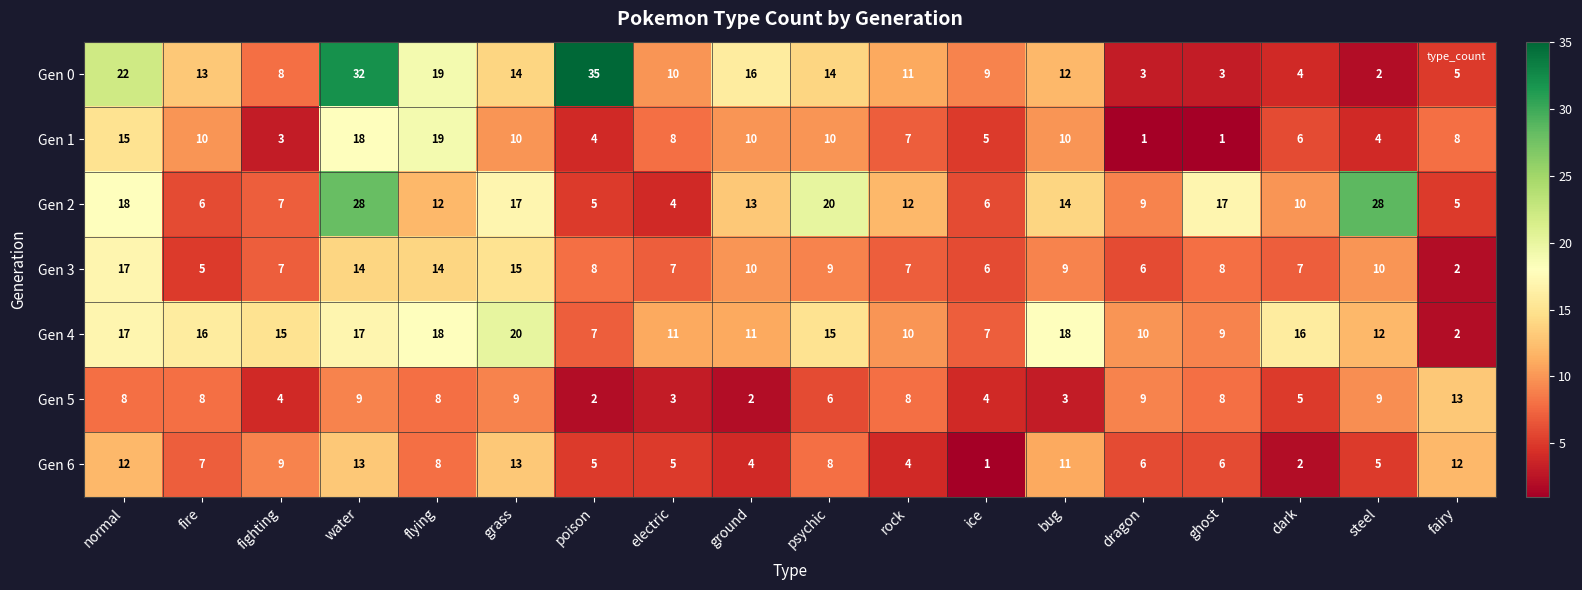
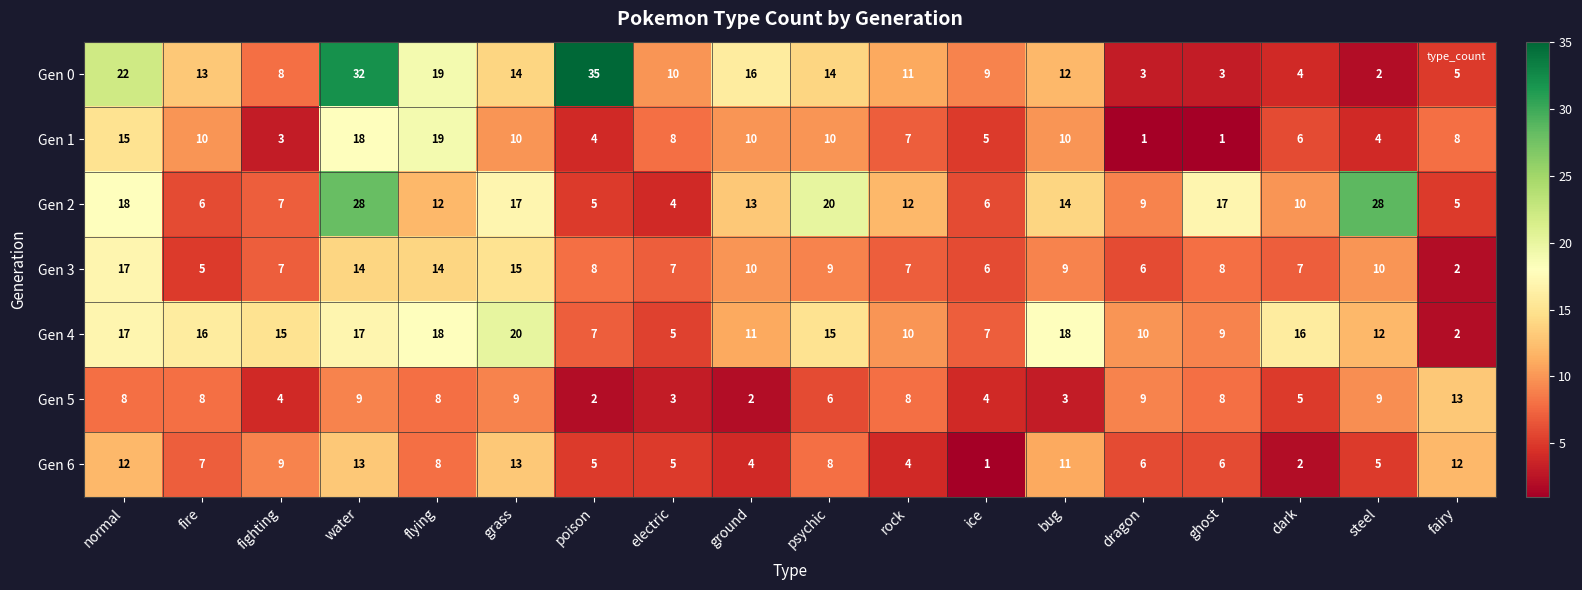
  {
    "Gen 0": {
      "normal": 22,
      "fire": 13,
      "fighting": 8,
      "water": 32,
      "flying": 19,
      "grass": 14,
      "poison": 35,
      "electric": 10,
      "ground": 16,
      "psychic": 14,
      "rock": 11,
      "ice": 9,
      "bug": 12,
      "dragon": 3,
      "ghost": 3,
      "dark": 4,
      "steel": 2,
      "fairy": 5
    },
    "Gen 1": {
      "normal": 15,
      "fire": 10,
      "fighting": 3,
      "water": 18,
      "flying": 19,
      "grass": 10,
      "poison": 4,
      "electric": 8,
      "ground": 10,
      "psychic": 10,
      "rock": 7,
      "ice": 5,
      "bug": 10,
      "dragon": 1,
      "ghost": 1,
      "dark": 6,
      "steel": 4,
      "fairy": 8
    },
    "Gen 2": {
      "normal": 18,
      "fire": 6,
      "fighting": 7,
      "water": 28,
      "flying": 12,
      "grass": 17,
      "poison": 5,
      "electric": 4,
      "ground": 13,
      "psychic": 20,
      "rock": 12,
      "ice": 6,
      "bug": 14,
      "dragon": 9,
      "ghost": 17,
      "dark": 10,
      "steel": 28,
      "fairy": 5
    },
    "Gen 3": {
      "normal": 17,
      "fire": 5,
      "fighting": 7,
      "water": 14,
      "flying": 14,
      "grass": 15,
      "poison": 8,
      "electric": 7,
      "ground": 10,
      "psychic": 9,
      "rock": 7,
      "ice": 6,
      "bug": 9,
      "dragon": 6,
      "ghost": 8,
      "dark": 7,
      "steel": 10,
      "fairy": 2
    },
    "Gen 4": {
      "normal": 17,
      "fire": 16,
      "fighting": 15,
      "water": 17,
      "flying": 18,
      "grass": 20,
      "poison": 7,
-     "electric": 11,
+     "electric": 5,
      "ground": 11,
      "psychic": 15,
      "rock": 10,
      "ice": 7,
      "bug": 18,
      "dragon": 10,
      "ghost": 9,
      "dark": 16,
      "steel": 12,
      "fairy": 2
    },
    "Gen 5": {
      "normal": 8,
      "fire": 8,
      "fighting": 4,
      "water": 9,
      "flying": 8,
      "grass": 9,
      "poison": 2,
      "electric": 3,
      "ground": 2,
      "psychic": 6,
      "rock": 8,
      "ice": 4,
      "bug": 3,
      "dragon": 9,
      "ghost": 8,
      "dark": 5,
      "steel": 9,
      "fairy": 13
    },
    "Gen 6": {
      "normal": 12,
      "fire": 7,
      "fighting": 9,
      "water": 13,
      "flying": 8,
      "grass": 13,
      "poison": 5,
      "electric": 5,
      "ground": 4,
      "psychic": 8,
      "rock": 4,
      "ice": 1,
      "bug": 11,
      "dragon": 6,
      "ghost": 6,
      "dark": 2,
      "steel": 5,
      "fairy": 12
    }
  }
